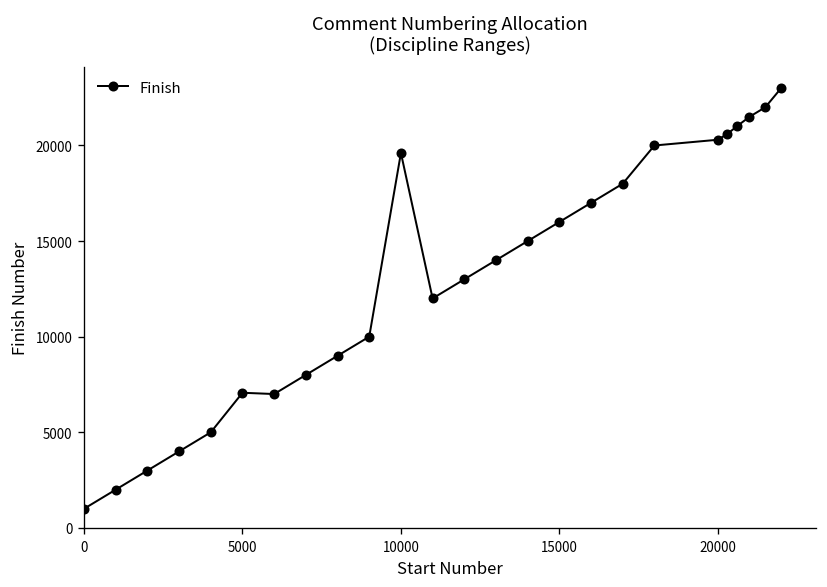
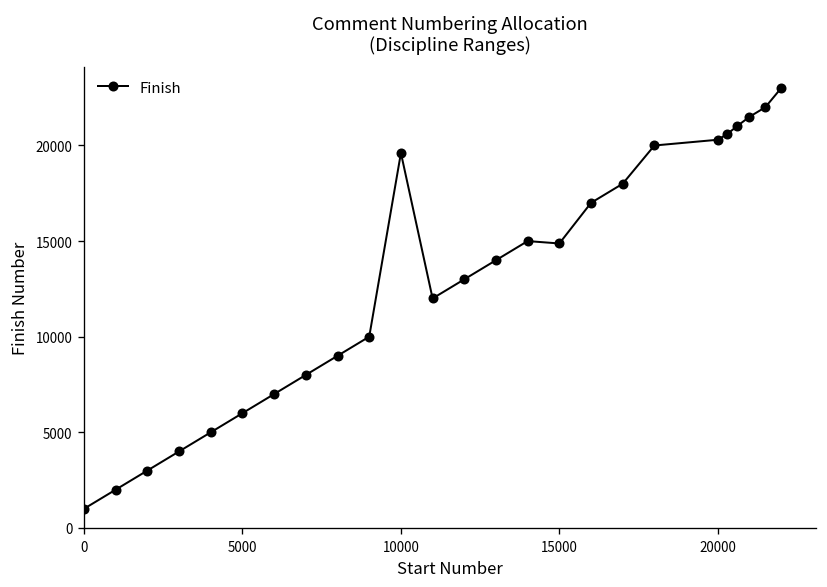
  {
    "0": 1000,
-   "5000": 7100,
+   "5000": 6000,
    "10000": 19600,
-   "15000": 16000,
+   "15000": 14900,
    "20000": 20300
  }
